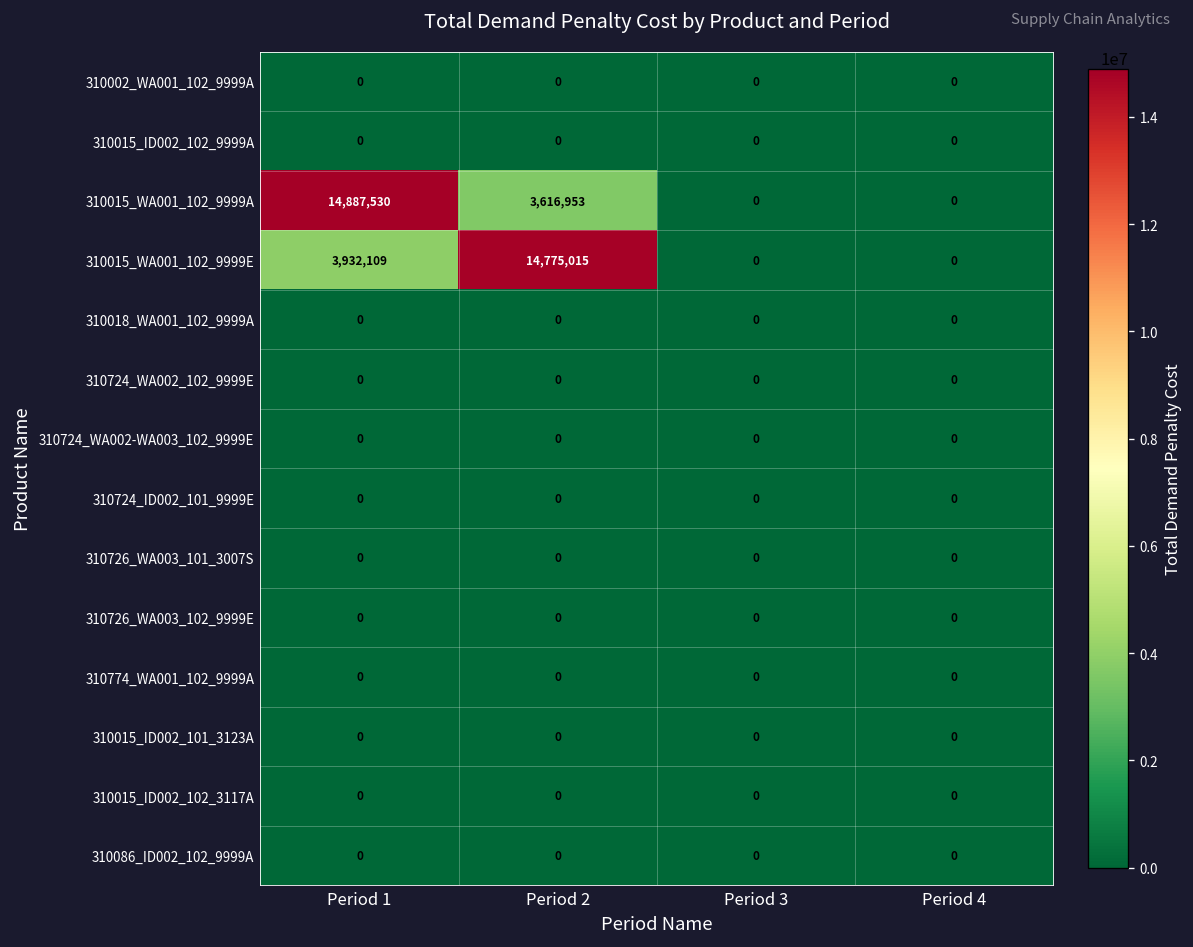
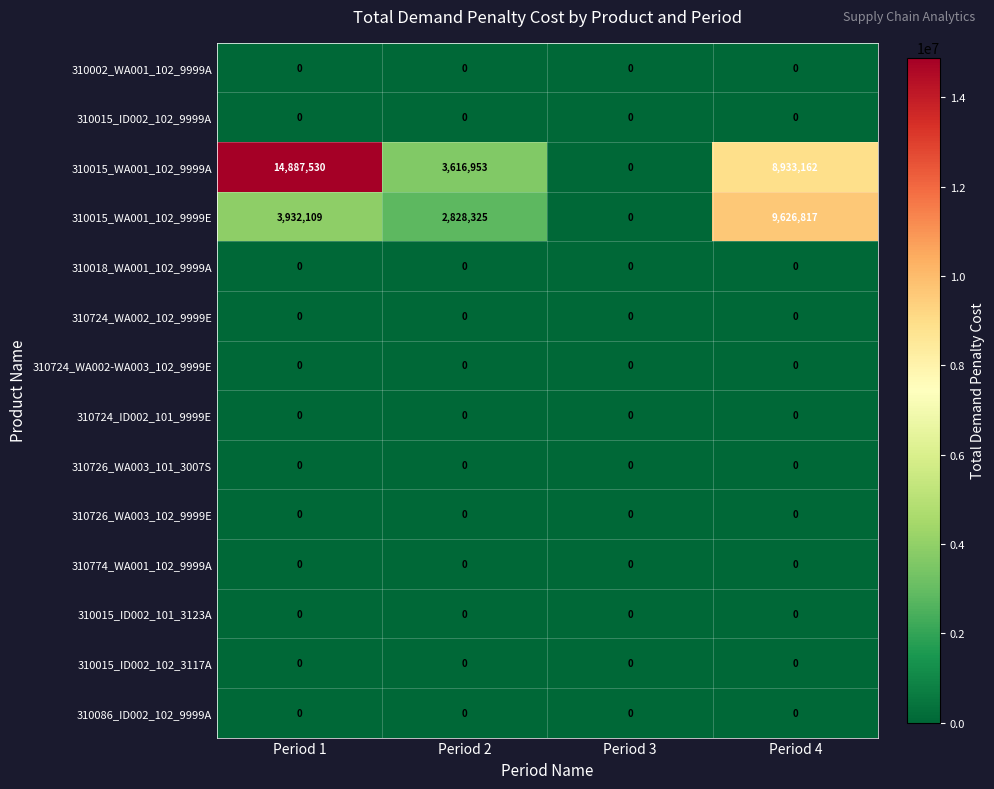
  {
    "310002_WA001_102_9999A": {
      "Period 1": "0",
      "Period 2": "0",
      "Period 3": "0",
      "Period 4": "0"
    },
    "310015_ID002_102_9999A": {
      "Period 1": "0",
      "Period 2": "0",
      "Period 3": "0",
      "Period 4": "0"
    },
    "310015_WA001_102_9999A": {
      "Period 1": "14,887,530",
      "Period 2": "3,616,953",
      "Period 3": "0",
-     "Period 4": "0"
+     "Period 4": "8,933,162"
    },
    "310015_WA001_102_9999E": {
      "Period 1": "3,932,109",
-     "Period 2": "14,775,015",
+     "Period 2": "2,828,325",
      "Period 3": "0",
-     "Period 4": "0"
+     "Period 4": "9,626,817"
    },
    "310018_WA001_102_9999A": {
      "Period 1": "0",
      "Period 2": "0",
      "Period 3": "0",
      "Period 4": "0"
    },
    "310724_WA002_102_9999E": {
      "Period 1": "0",
      "Period 2": "0",
      "Period 3": "0",
      "Period 4": "0"
    },
    "310724_WA002-WA003_102_9999E": {
      "Period 1": "0",
      "Period 2": "0",
      "Period 3": "0",
      "Period 4": "0"
    },
    "310724_ID002_101_9999E": {
      "Period 1": "0",
      "Period 2": "0",
      "Period 3": "0",
      "Period 4": "0"
    },
    "310726_WA003_101_3007S": {
      "Period 1": "0",
      "Period 2": "0",
      "Period 3": "0",
      "Period 4": "0"
    },
    "310726_WA003_102_9999E": {
      "Period 1": "0",
      "Period 2": "0",
      "Period 3": "0",
      "Period 4": "0"
    },
    "310774_WA001_102_9999A": {
      "Period 1": "0",
      "Period 2": "0",
      "Period 3": "0",
      "Period 4": "0"
    },
    "310015_ID002_101_3123A": {
      "Period 1": "0",
      "Period 2": "0",
      "Period 3": "0",
      "Period 4": "0"
    },
    "310015_ID002_102_3117A": {
      "Period 1": "0",
      "Period 2": "0",
      "Period 3": "0",
      "Period 4": "0"
    },
    "310086_ID002_102_9999A": {
      "Period 1": "0",
      "Period 2": "0",
      "Period 3": "0",
      "Period 4": "0"
    }
  }
